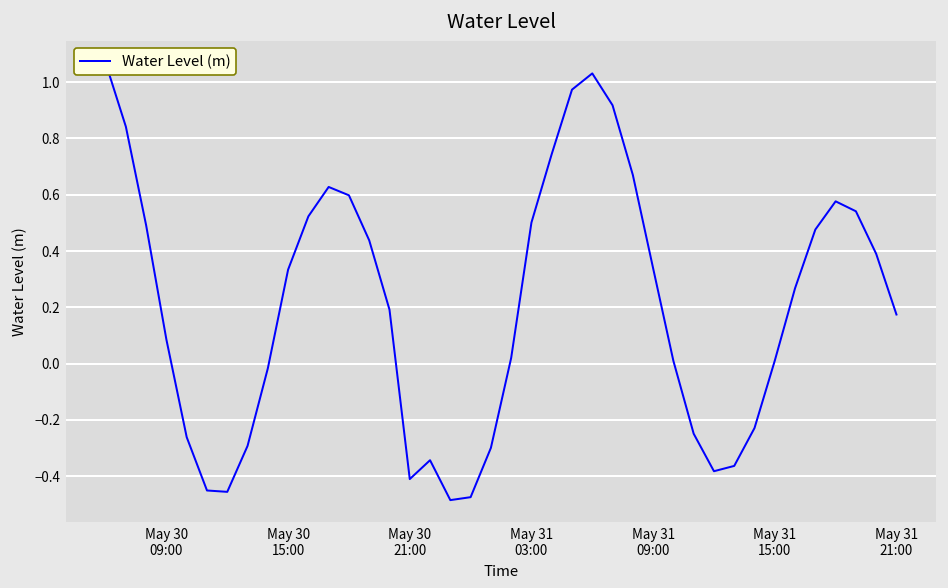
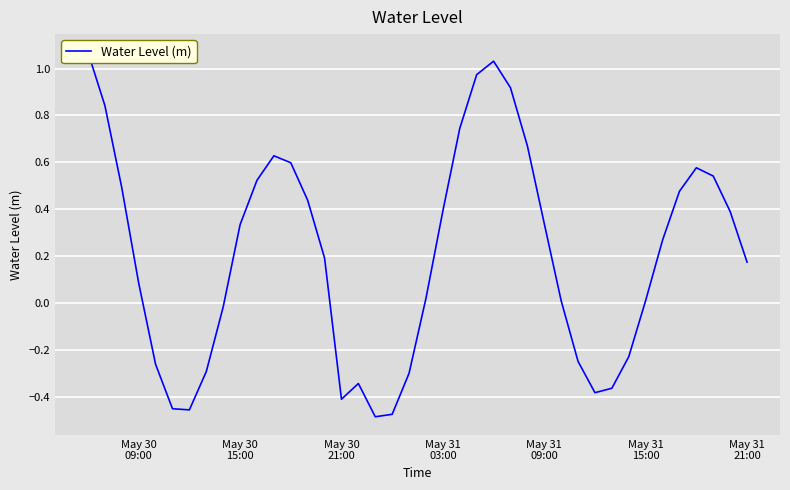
  {
    "May 30 09:00": 0.08,
    "May 30 15:00": 0.33,
    "May 30 21:00": -0.41,
-   "May 31 03:00": 0.50,
+   "May 31 03:00": 0.39,
    "May 31 09:00": 0.34,
    "May 31 15:00": 0.01,
    "May 31 21:00": 0.17
  }
